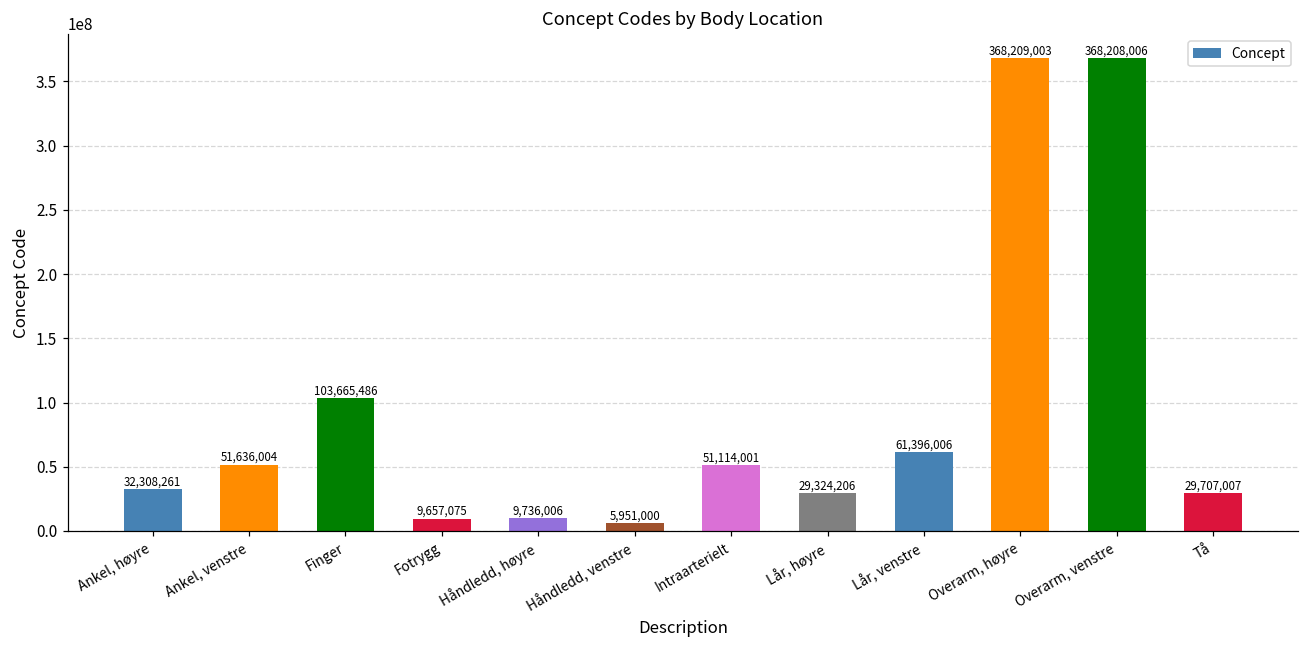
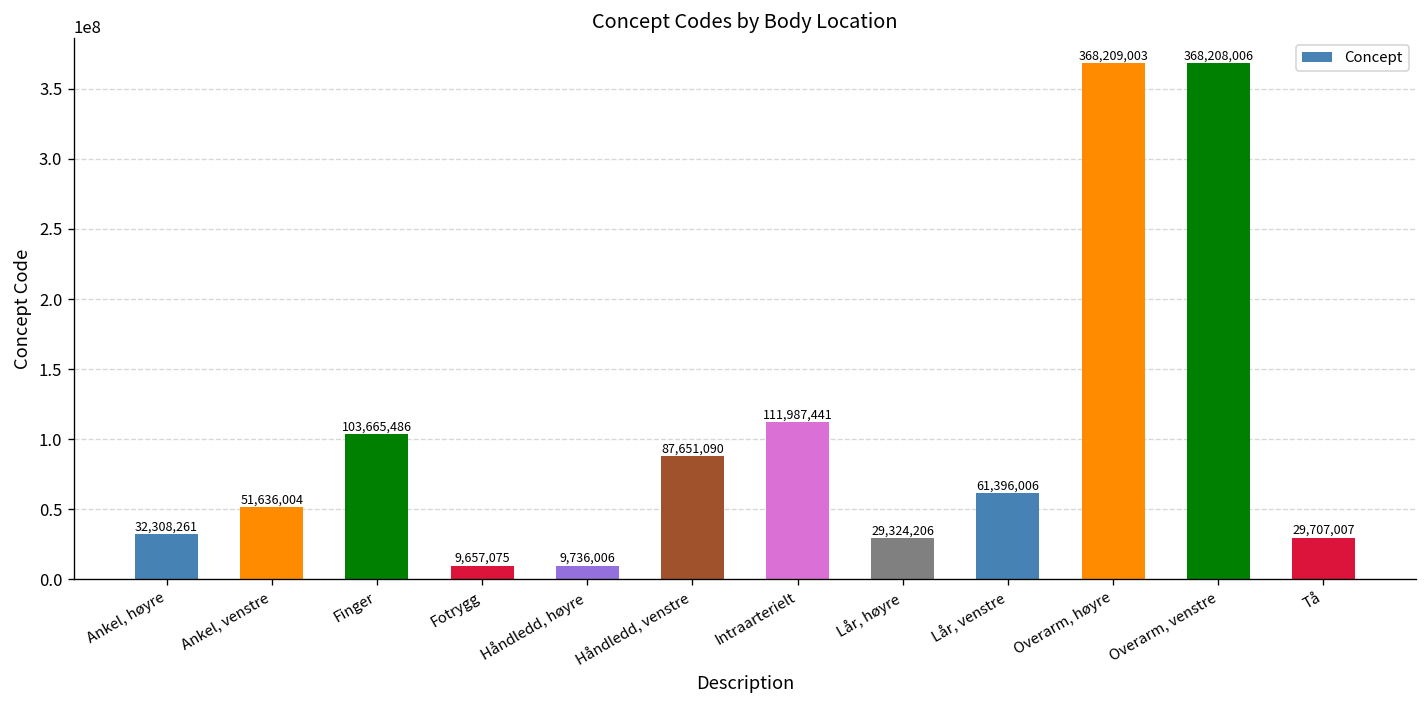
  {
    "Ankel, høyre": "32,308,261",
    "Ankel, venstre": "51,636,004",
    "Finger": "103,665,486",
    "Fotrygg": "9,657,075",
    "Håndledd, høyre": "9,736,006",
-   "Håndledd, venstre": "5,951,000",
-   "Intraarterielt": "51,114,001",
+   "Håndledd, venstre": "87,651,090",
+   "Intraarterielt": "111,987,441",
    "Lår, høyre": "29,324,206",
    "Lår, venstre": "61,396,006",
    "Overarm, høyre": "368,209,003",
    "Overarm, venstre": "368,208,006",
    "Tå": "29,707,007"
  }
